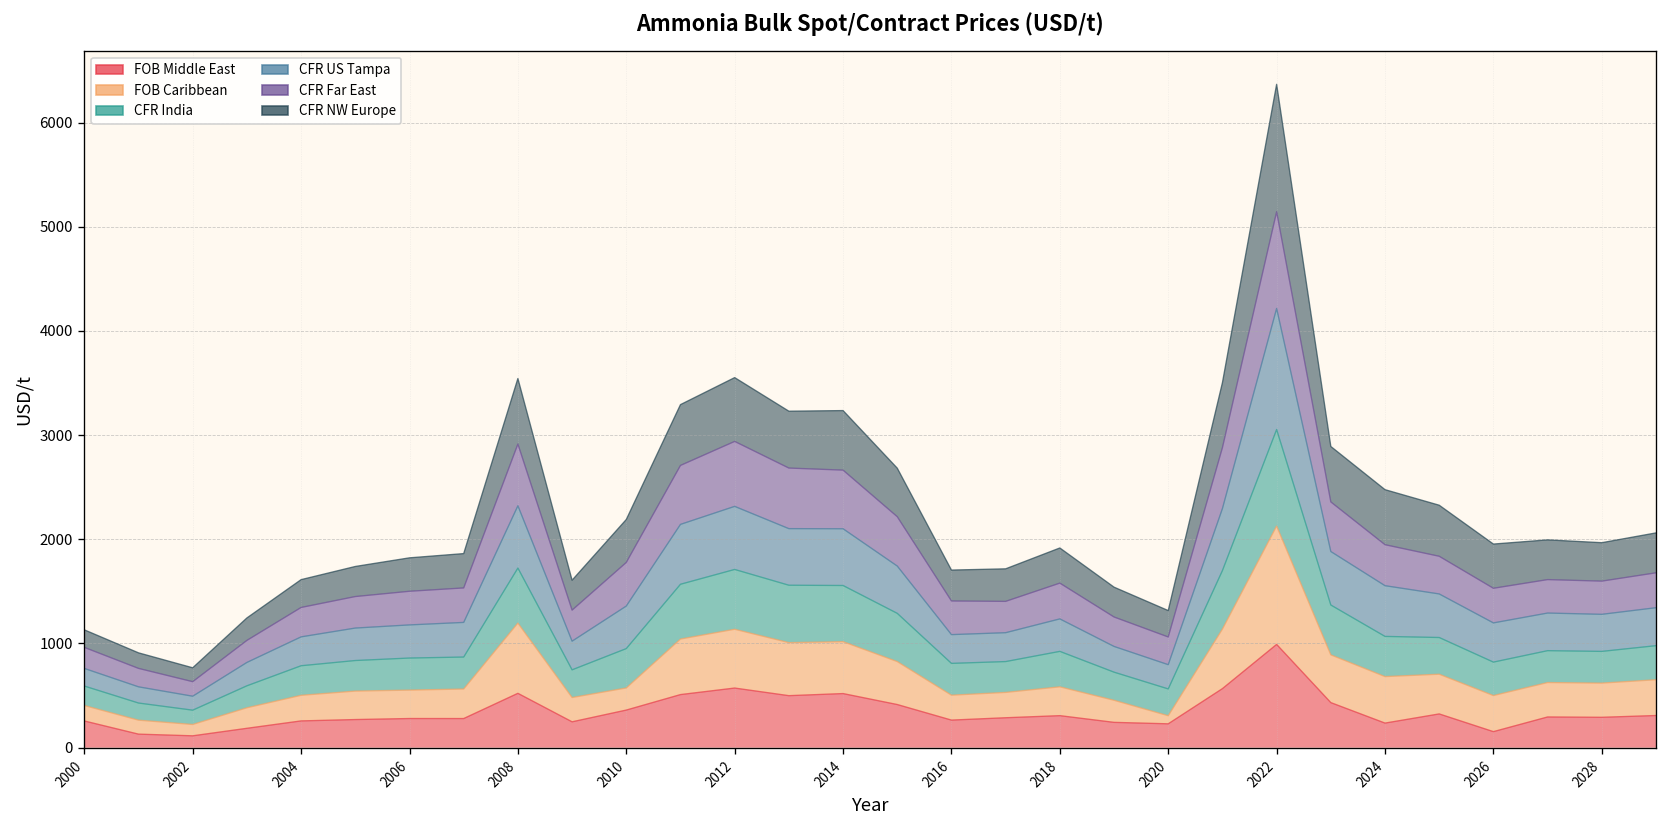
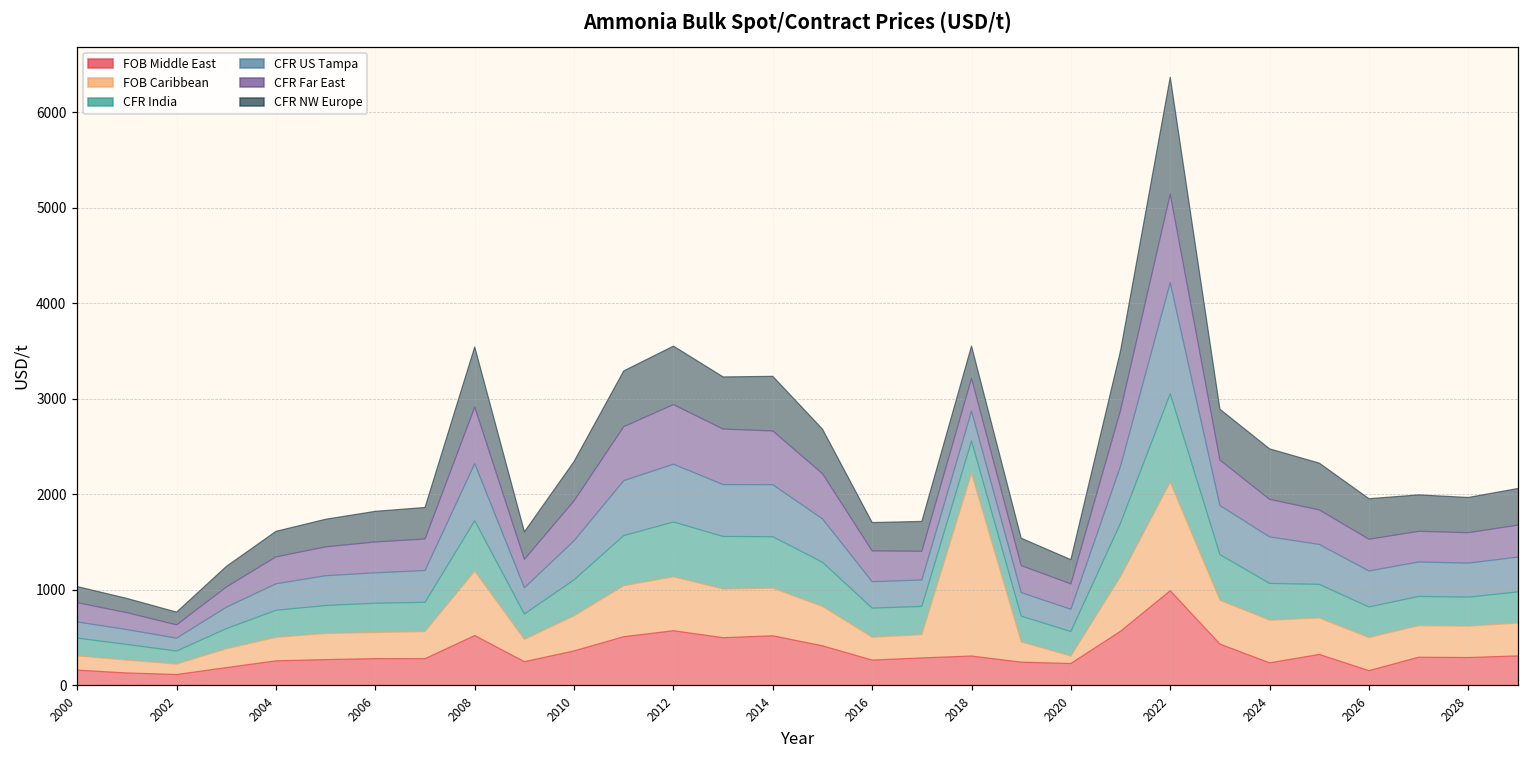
  {
    "FOB Middle East": {
-     "2000": 300,
+     "2000": 200,
      "2002": 100,
      "2004": 300,
      "2006": 300,
      "2008": 500,
      "2010": 400,
      "2012": 600,
      "2014": 500,
      "2016": 300,
      "2018": 300,
      "2020": 200,
      "2022": 1000,
      "2024": 200,
      "2026": 200,
      "2028": 300
    },
    "FOB Caribbean": {
      "2000": 100,
      "2002": 100,
      "2004": 200,
      "2006": 300,
      "2008": 700,
-     "2010": 200,
+     "2010": 400,
      "2012": 600,
      "2014": 500,
      "2016": 200,
-     "2018": 300,
+     "2018": 1900,
      "2020": 100,
      "2022": 1100,
      "2024": 400,
      "2026": 300,
      "2028": 300
    },
    "CFR NW Europe": {
      "2000": 200,
      "2002": 100,
      "2004": 300,
      "2006": 300,
      "2008": 600,
      "2010": 400,
      "2012": 600,
      "2014": 600,
      "2016": 300,
      "2018": 300,
      "2020": 300,
      "2022": 1200,
      "2024": 500,
      "2026": 400,
      "2028": 400
    }
  }
